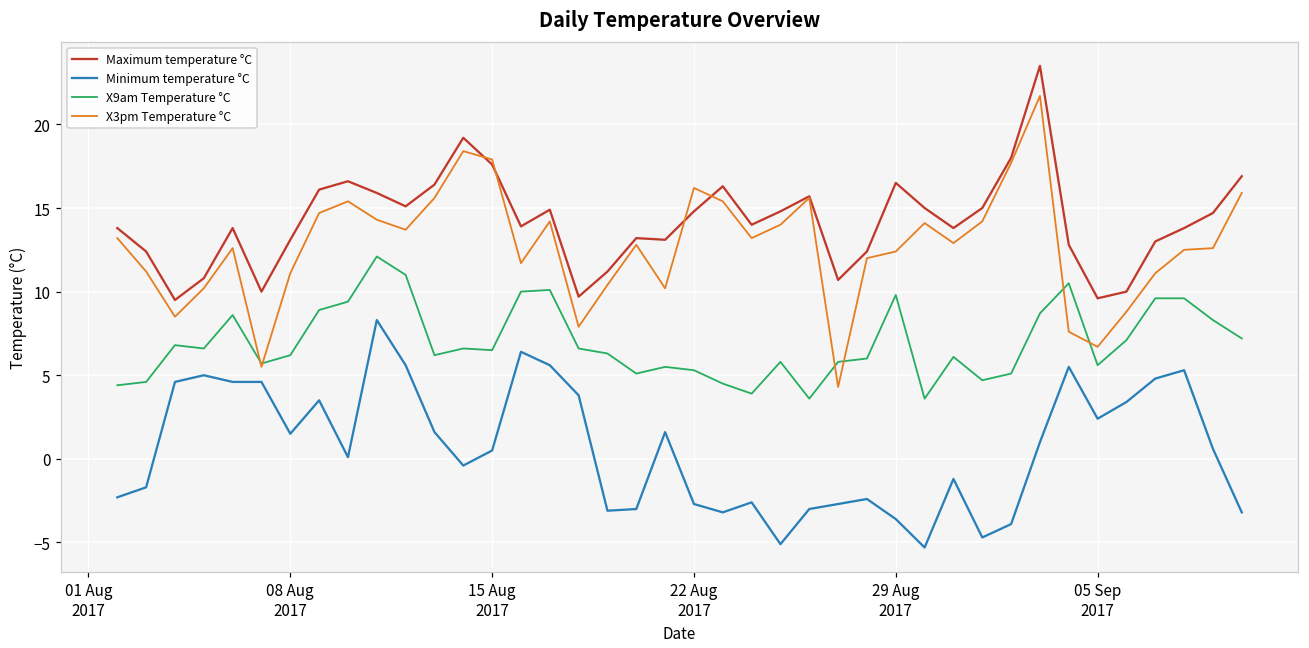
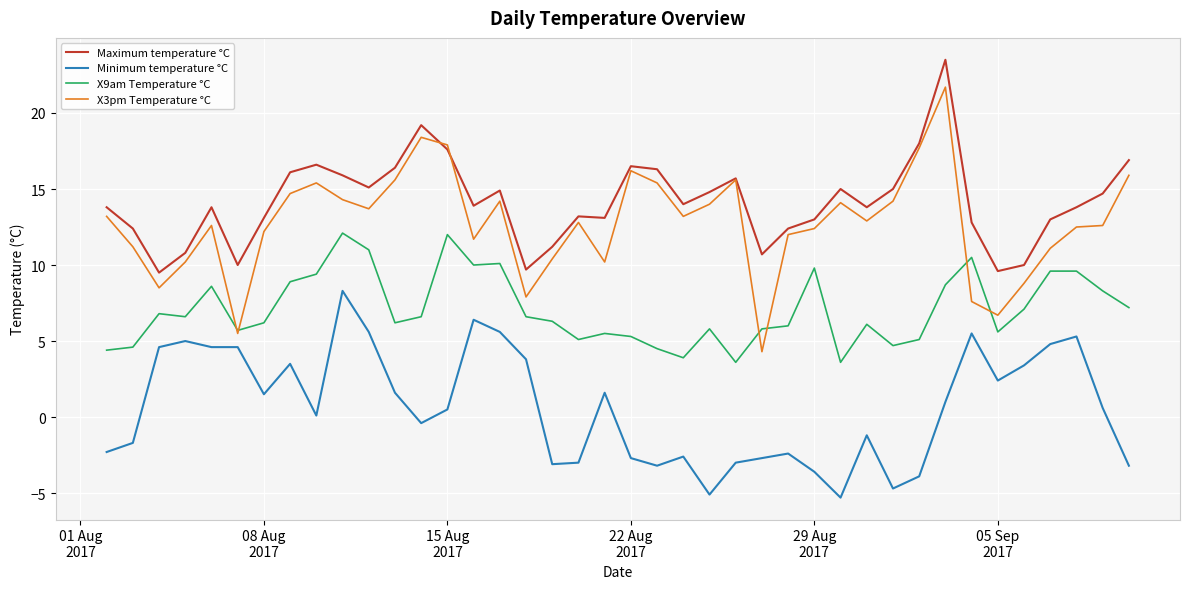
  {
    "Maximum temperature °C": {
      "08 Aug 2017": 13.1,
      "15 Aug 2017": 17.6,
-     "22 Aug 2017": 14.8,
-     "29 Aug 2017": 16.5,
+     "22 Aug 2017": 16.5,
+     "29 Aug 2017": 13.0,
      "05 Sep 2017": 9.6
    },
    "Minimum temperature °C": {
      "08 Aug 2017": 1.5,
      "15 Aug 2017": 0.5,
      "22 Aug 2017": -2.7,
      "29 Aug 2017": -3.6,
      "05 Sep 2017": 2.4
    },
    "X9am Temperature °C": {
      "08 Aug 2017": 6.2,
-     "15 Aug 2017": 6.5,
+     "15 Aug 2017": 12.0,
      "22 Aug 2017": 5.3,
      "29 Aug 2017": 9.8,
      "05 Sep 2017": 5.6
    },
    "X3pm Temperature °C": {
-     "08 Aug 2017": 11.1,
+     "08 Aug 2017": 12.2,
      "15 Aug 2017": 17.9,
      "22 Aug 2017": 16.2,
      "29 Aug 2017": 12.4,
      "05 Sep 2017": 6.7
    }
  }
